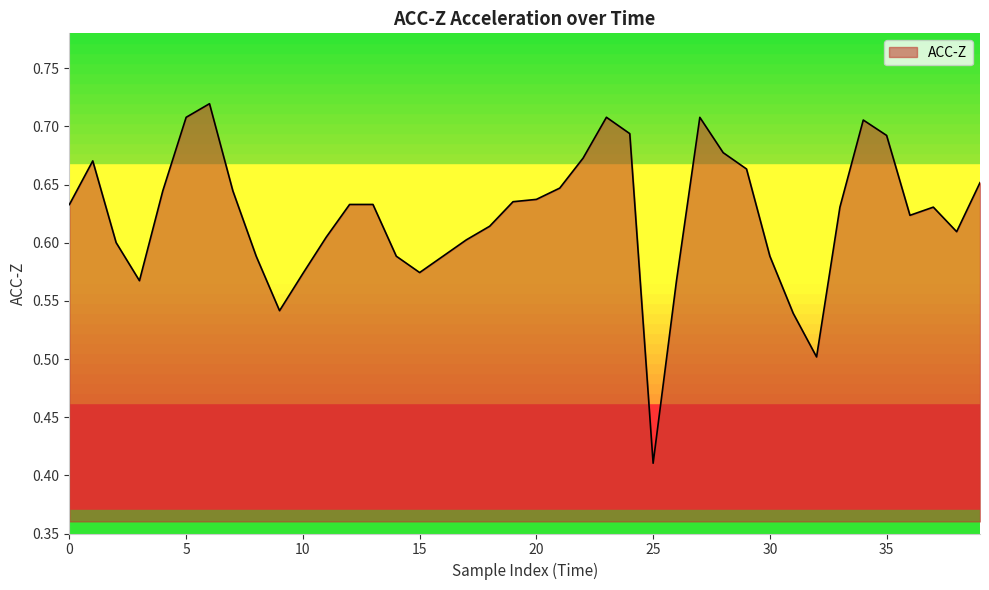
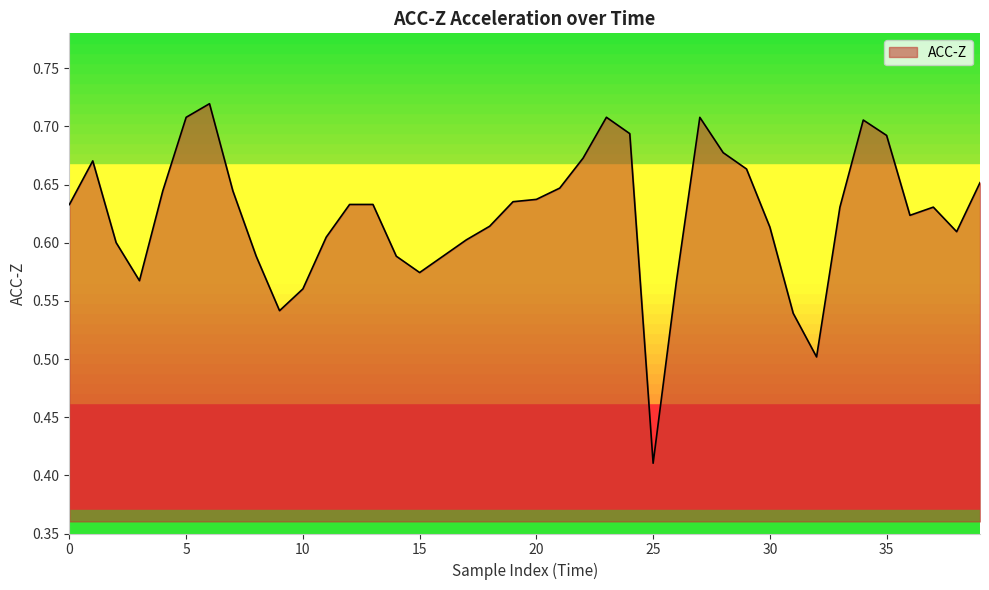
  {
    "0": 0.633,
    "5": 0.708,
-   "10": 0.574,
+   "10": 0.560,
    "15": 0.574,
    "20": 0.637,
    "25": 0.410,
-   "30": 0.588,
+   "30": 0.613,
    "35": 0.692
  }
